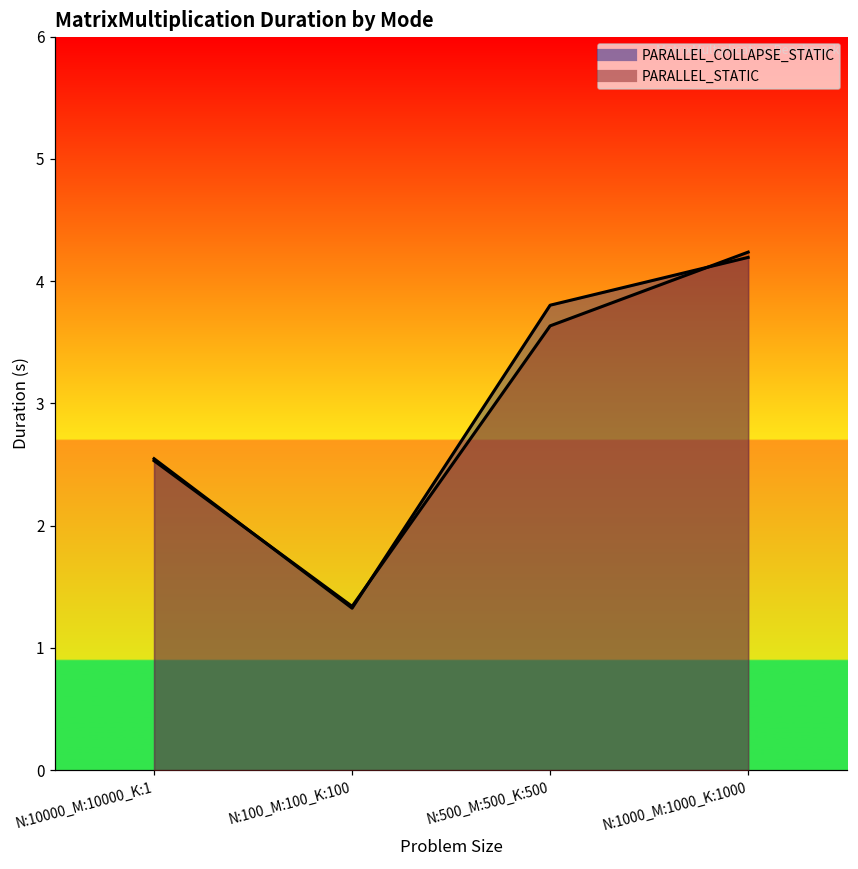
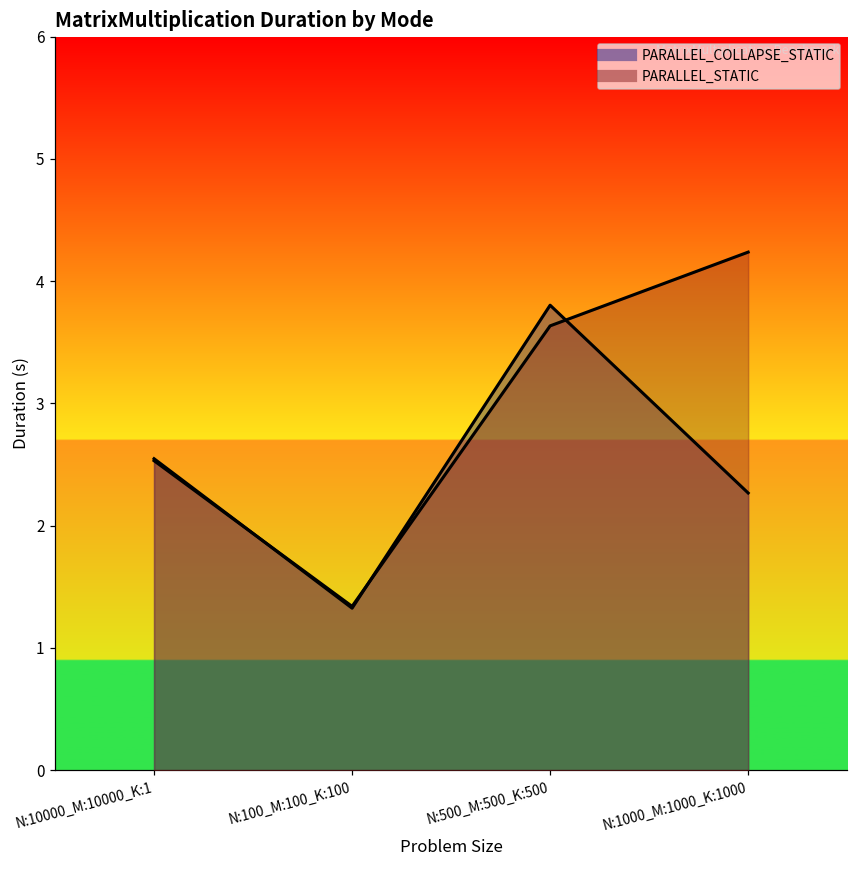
  {
    "PARALLEL_COLLAPSE_STATIC": {
      "N:500_M:500_K:500": 3.80,
-     "N:1000_M:1000_K:1000": 4.19
+     "N:1000_M:1000_K:1000": 2.27
    },
    "PARALLEL_STATIC": {
      "N:500_M:500_K:500": 3.63,
      "N:1000_M:1000_K:1000": 4.24
    }
  }
